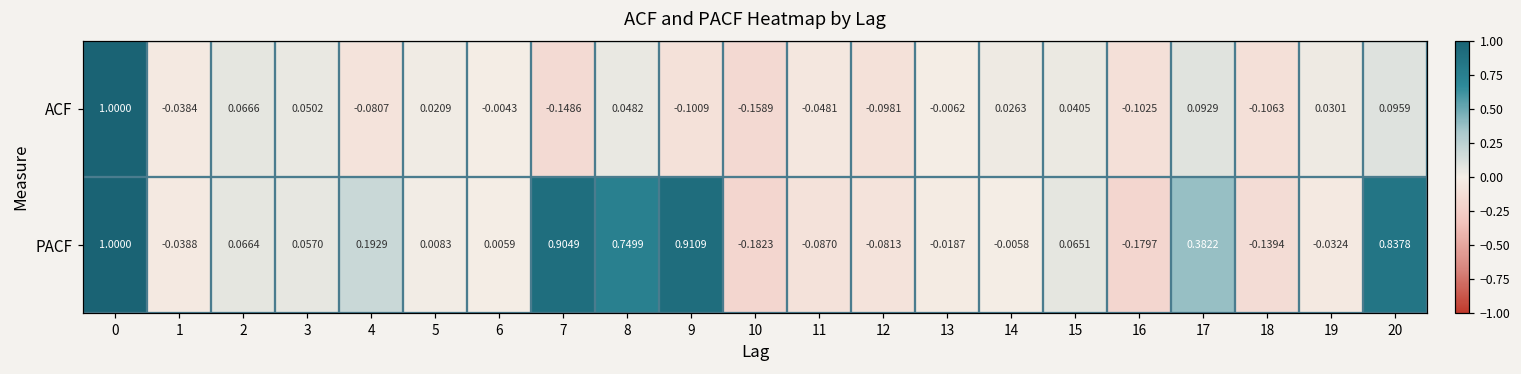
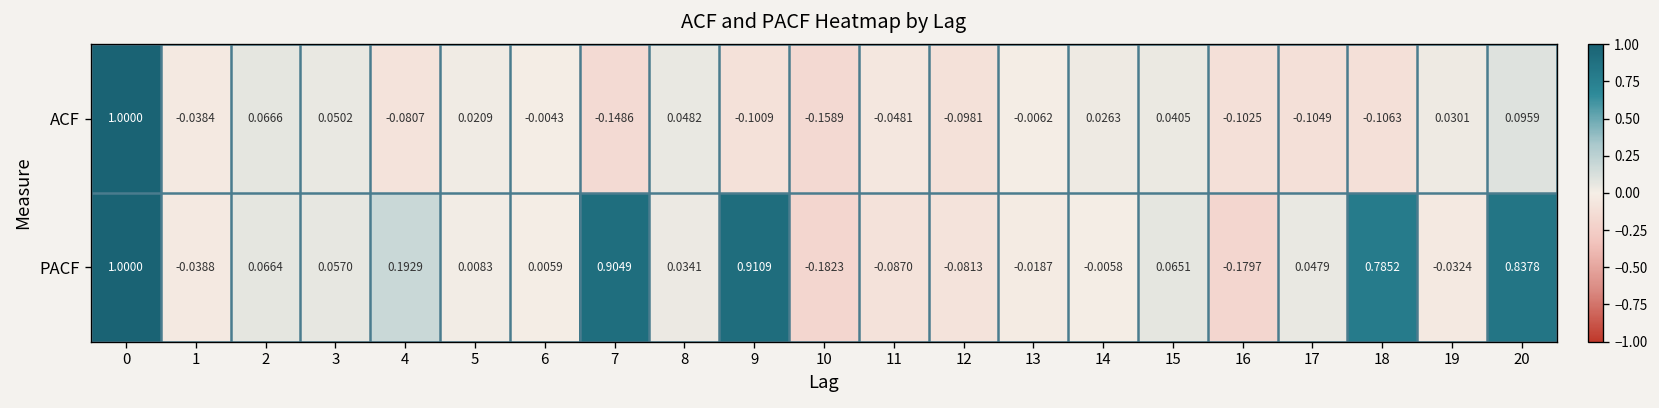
  {
    "ACF": {
      "0": 1.0000,
      "1": -0.0384,
      "2": 0.0666,
      "3": 0.0502,
      "4": -0.0807,
      "5": 0.0209,
      "6": -0.0043,
      "7": -0.1486,
      "8": 0.0482,
      "9": -0.1009,
      "10": -0.1589,
      "11": -0.0481,
      "12": -0.0981,
      "13": -0.0062,
      "14": 0.0263,
      "15": 0.0405,
      "16": -0.1025,
-     "17": 0.0929,
+     "17": -0.1049,
      "18": -0.1063,
      "19": 0.0301,
      "20": 0.0959
    },
    "PACF": {
      "0": 1.0000,
      "1": -0.0388,
      "2": 0.0664,
      "3": 0.0570,
      "4": 0.1929,
      "5": 0.0083,
      "6": 0.0059,
      "7": 0.9049,
-     "8": 0.7499,
+     "8": 0.0341,
      "9": 0.9109,
      "10": -0.1823,
      "11": -0.0870,
      "12": -0.0813,
      "13": -0.0187,
      "14": -0.0058,
      "15": 0.0651,
      "16": -0.1797,
-     "17": 0.3822,
-     "18": -0.1394,
+     "17": 0.0479,
+     "18": 0.7852,
      "19": -0.0324,
      "20": 0.8378
    }
  }
